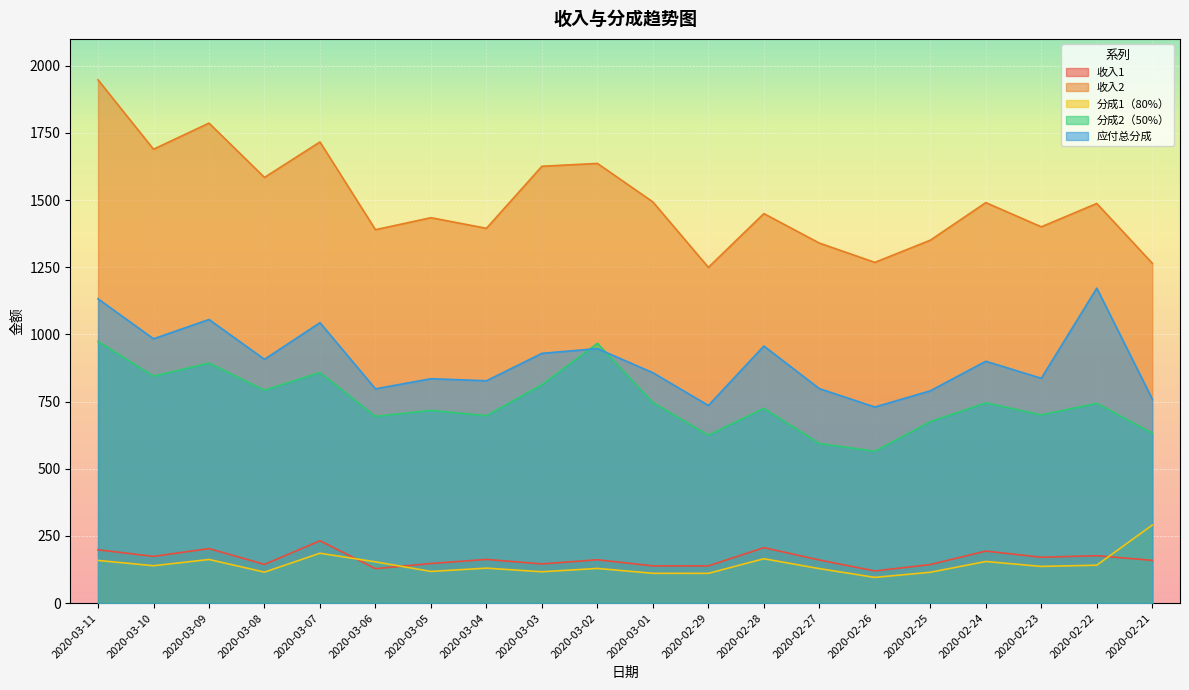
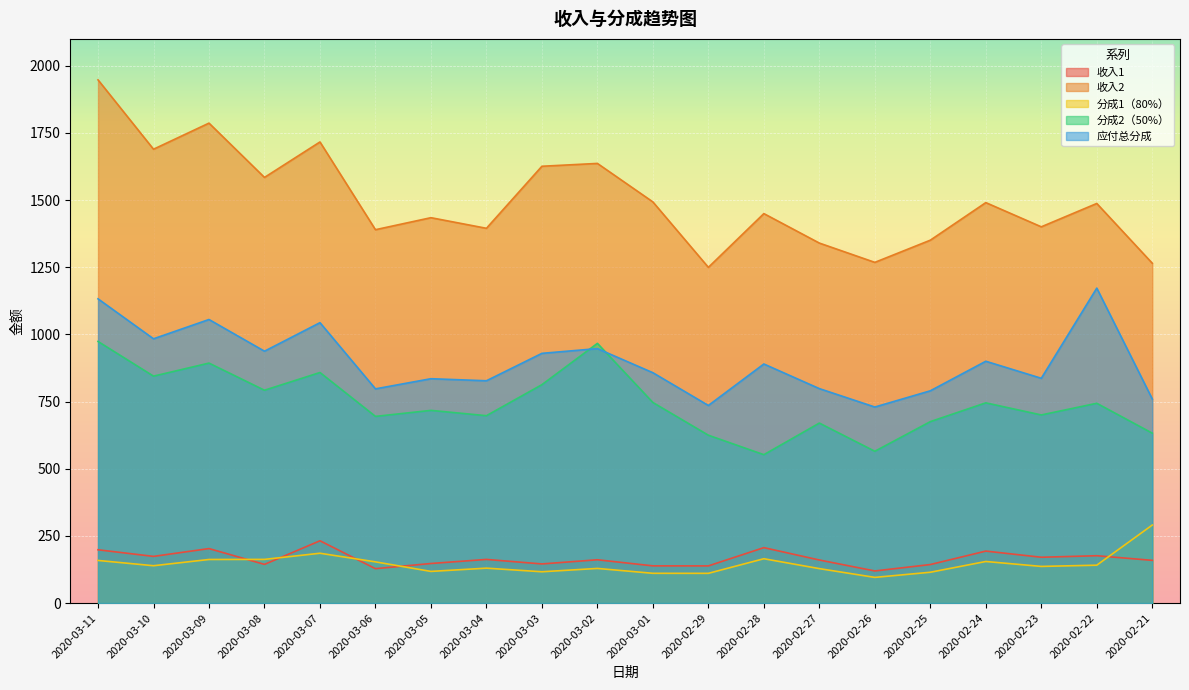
  {
    "分成1（80%）": {
      "2020-03-11": 160,
      "2020-03-10": 140,
      "2020-03-09": 160,
-     "2020-03-08": 120,
+     "2020-03-08": 160,
      "2020-03-07": 190,
      "2020-03-06": 150,
      "2020-03-05": 120,
      "2020-03-04": 130,
      "2020-03-03": 120,
      "2020-03-02": 130,
      "2020-03-01": 110,
      "2020-02-29": 110,
      "2020-02-28": 170,
      "2020-02-27": 130,
      "2020-02-26": 100,
      "2020-02-25": 110,
      "2020-02-24": 150,
      "2020-02-23": 140,
      "2020-02-22": 140,
      "2020-02-21": 290
    },
    "分成2（50%）": {
      "2020-03-11": 970,
      "2020-03-10": 840,
      "2020-03-09": 890,
      "2020-03-08": 790,
      "2020-03-07": 860,
      "2020-03-06": 690,
      "2020-03-05": 720,
      "2020-03-04": 700,
      "2020-03-03": 810,
      "2020-03-02": 970,
      "2020-03-01": 750,
      "2020-02-29": 620,
-     "2020-02-28": 720,
-     "2020-02-27": 590,
+     "2020-02-28": 550,
+     "2020-02-27": 670,
      "2020-02-26": 570,
      "2020-02-25": 680,
      "2020-02-24": 750,
      "2020-02-23": 700,
      "2020-02-22": 740,
      "2020-02-21": 630
    },
    "应付总分成": {
      "2020-03-11": 1130,
      "2020-03-10": 980,
      "2020-03-09": 1060,
-     "2020-03-08": 910,
+     "2020-03-08": 940,
      "2020-03-07": 1040,
      "2020-03-06": 800,
      "2020-03-05": 840,
      "2020-03-04": 830,
      "2020-03-03": 930,
      "2020-03-02": 950,
      "2020-03-01": 860,
      "2020-02-29": 740,
-     "2020-02-28": 960,
+     "2020-02-28": 890,
      "2020-02-27": 800,
      "2020-02-26": 730,
      "2020-02-25": 790,
      "2020-02-24": 900,
      "2020-02-23": 840,
      "2020-02-22": 1170,
      "2020-02-21": 760
    }
  }
